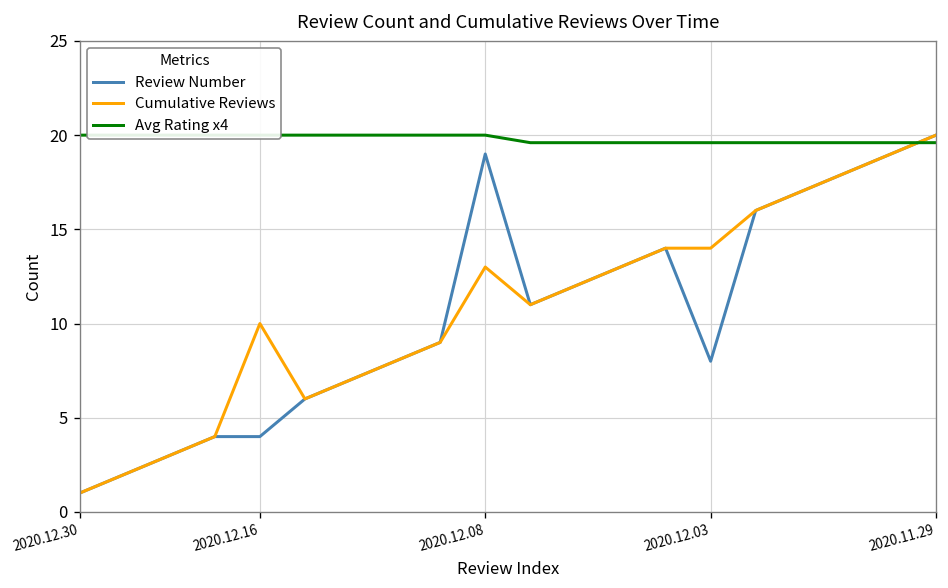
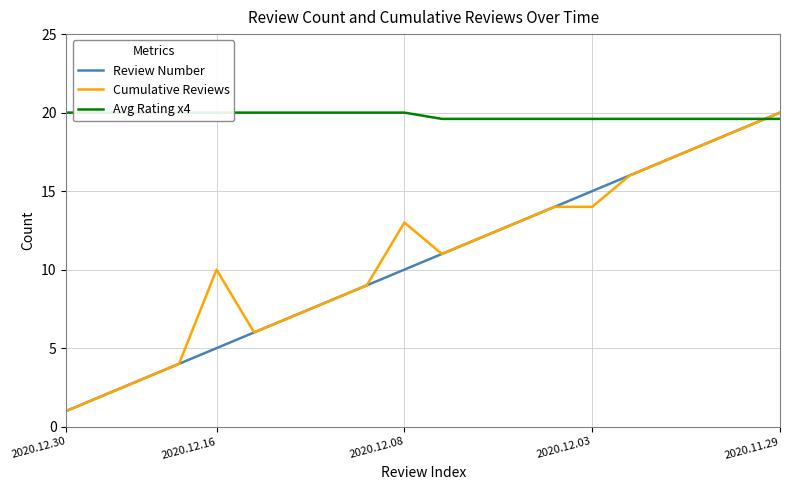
  {
    "Review Number": {
-     "2020.12.16": 4,
-     "2020.12.08": 19,
-     "2020.12.03": 8
+     "2020.12.16": 5,
+     "2020.12.08": 10,
+     "2020.12.03": 15
    },
    "Cumulative Reviews": {
      "2020.12.16": 10,
      "2020.12.08": 13,
      "2020.12.03": 14
    },
    "Avg Rating x4": {
      "2020.12.30": 20,
      "2020.12.08": 20,
      "2020.12.03": 19.6,
      "2020.11.29": 19.6
    }
  }
